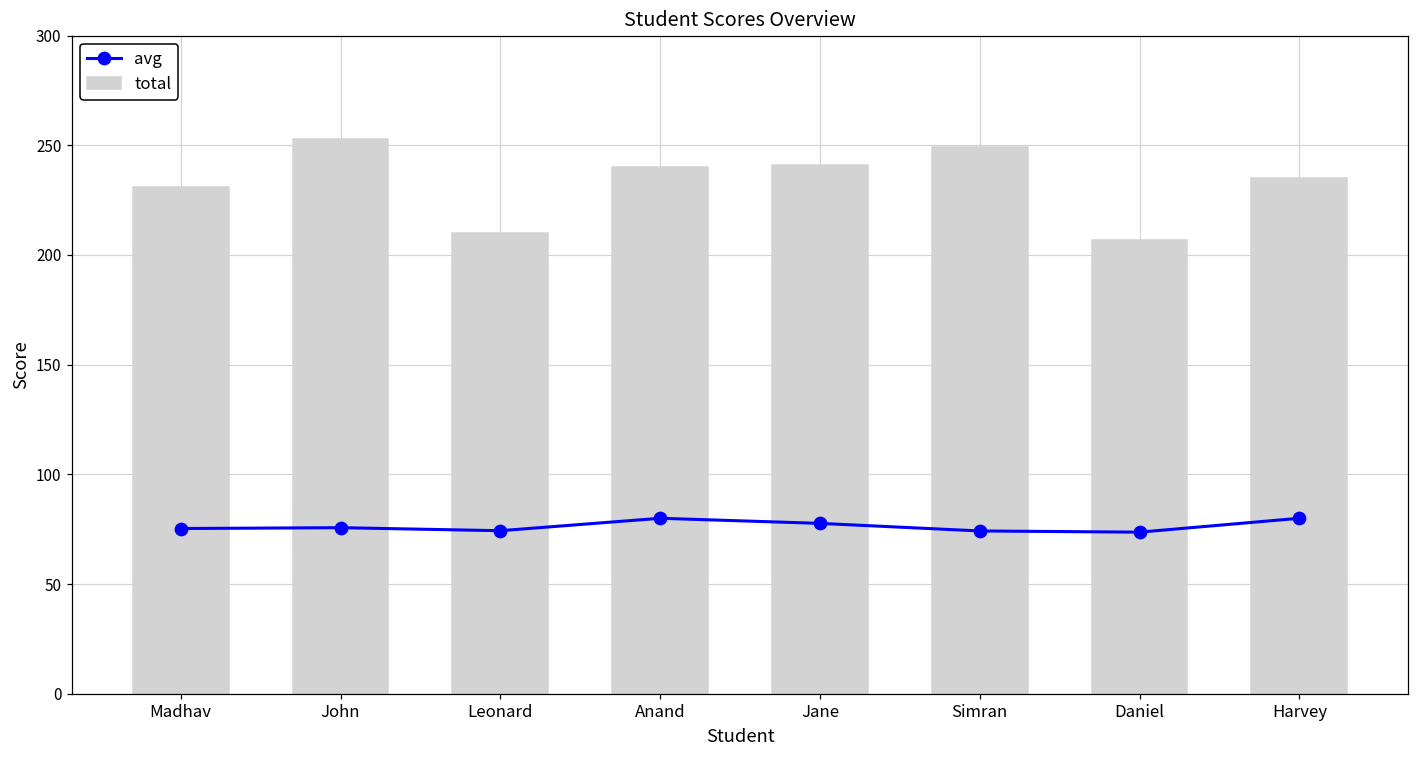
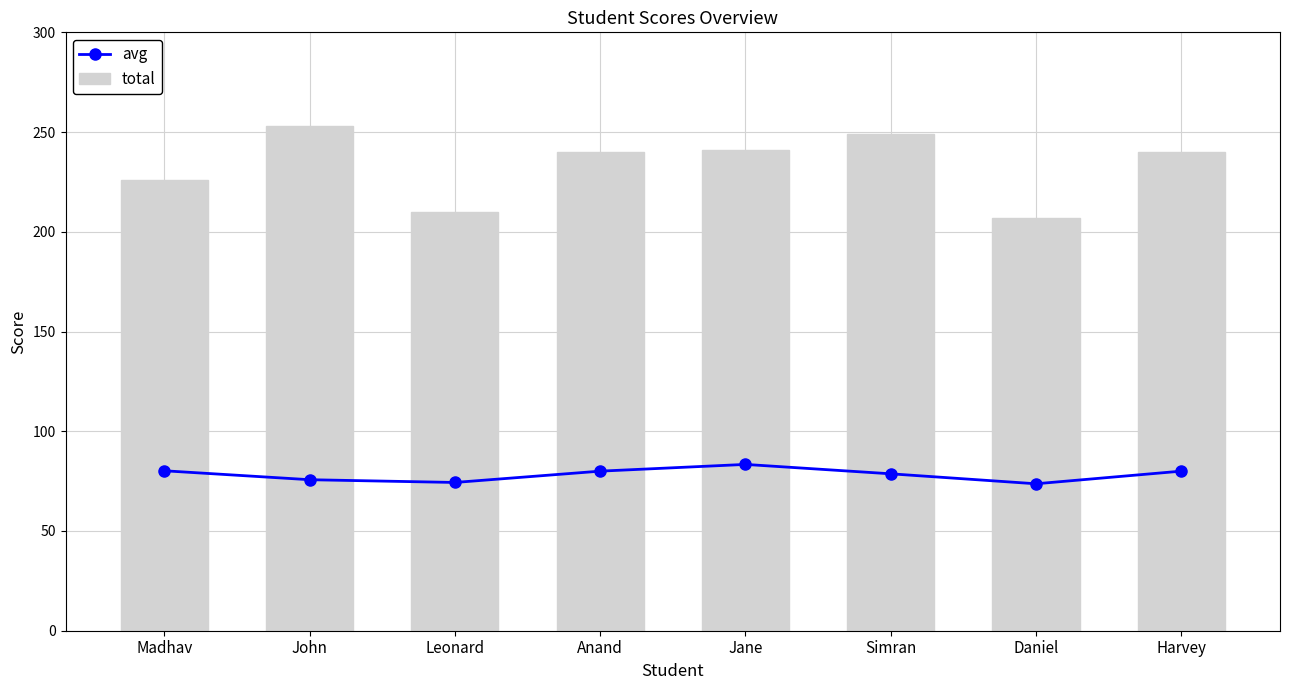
  {
    "avg": {
-     "Madhav": 75,
+     "Madhav": 80,
      "John": 76,
      "Leonard": 74,
      "Anand": 80,
-     "Jane": 78,
-     "Simran": 74,
+     "Jane": 83,
+     "Simran": 79,
      "Daniel": 74,
      "Harvey": 80
    },
    "total": {
-     "Madhav": 231,
+     "Madhav": 226,
      "John": 253,
      "Leonard": 210,
      "Anand": 240,
      "Jane": 241,
      "Simran": 249,
      "Daniel": 207,
-     "Harvey": 235
+     "Harvey": 240
    }
  }
